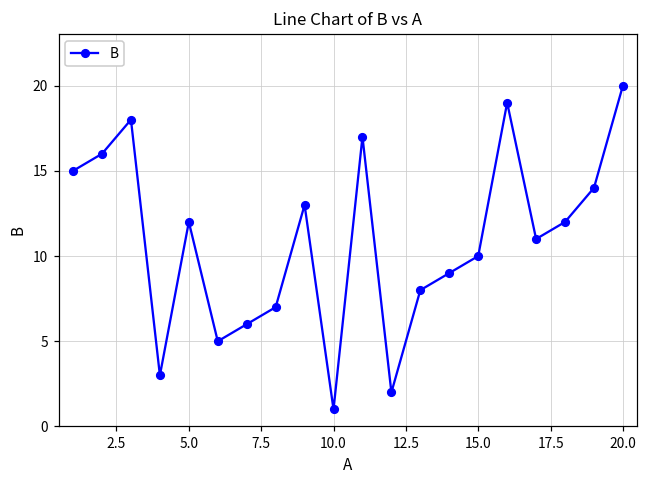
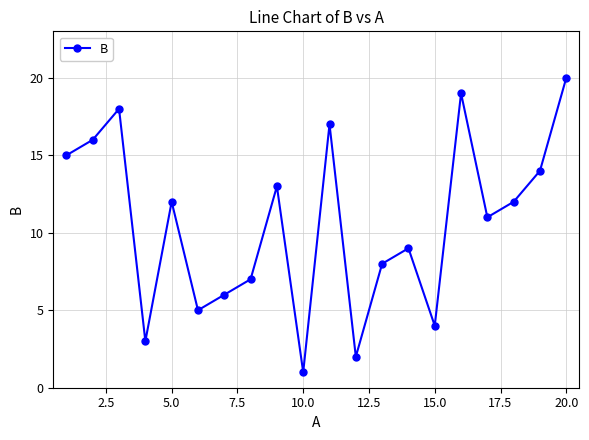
  {
    "5.0": 12,
    "10.0": 1,
-   "15.0": 10,
+   "15.0": 4,
    "20.0": 20
  }
